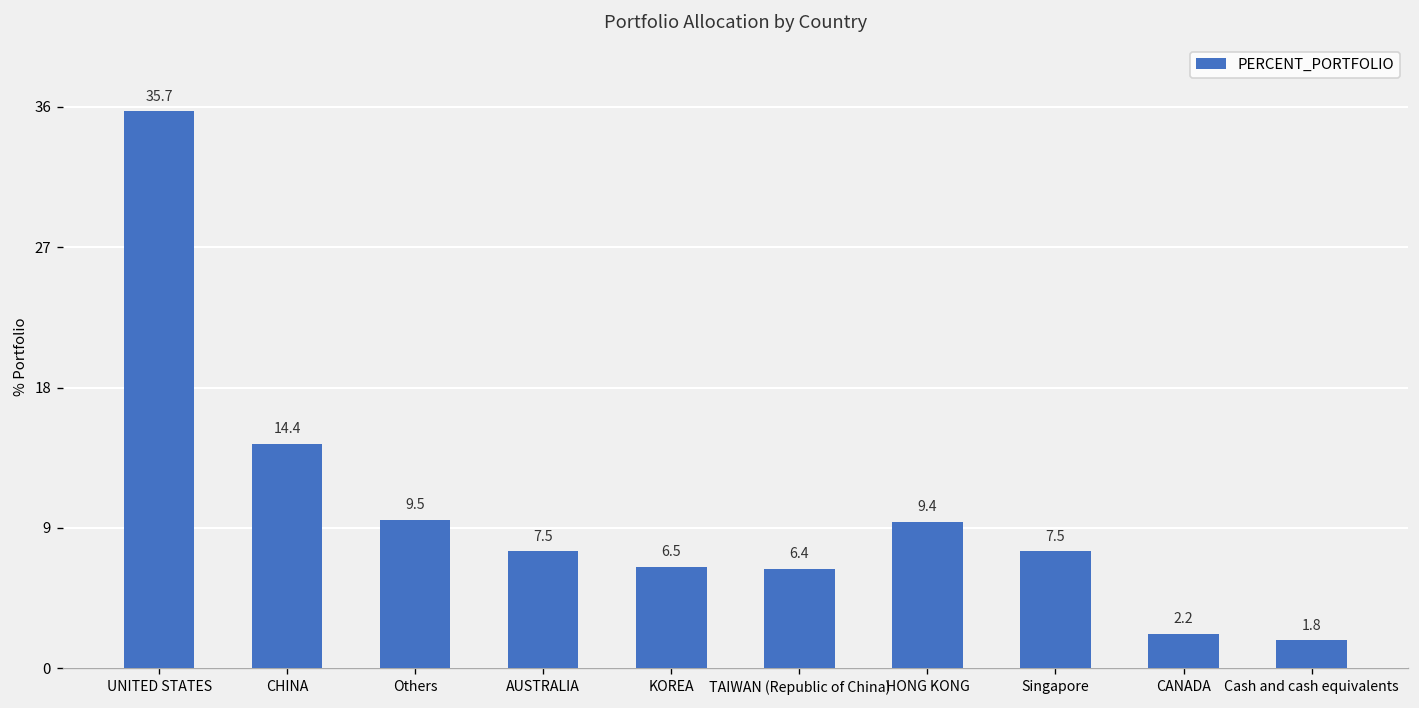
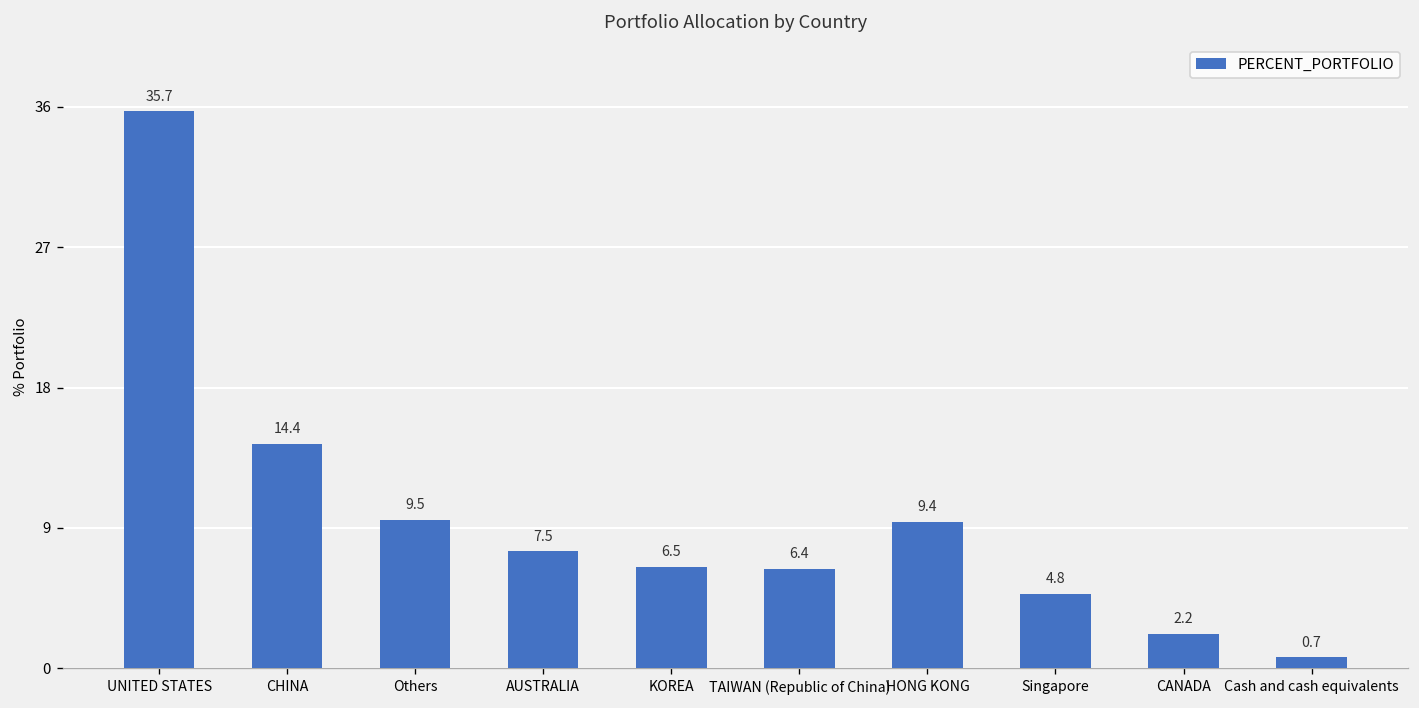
  {
    "UNITED STATES": 35.7,
    "CHINA": 14.4,
    "Others": 9.5,
    "AUSTRALIA": 7.5,
    "KOREA": 6.5,
    "TAIWAN (Republic of China)": 6.4,
    "HONG KONG": 9.4,
-   "Singapore": 7.5,
+   "Singapore": 4.8,
    "CANADA": 2.2,
-   "Cash and cash equivalents": 1.8
+   "Cash and cash equivalents": 0.7
  }
